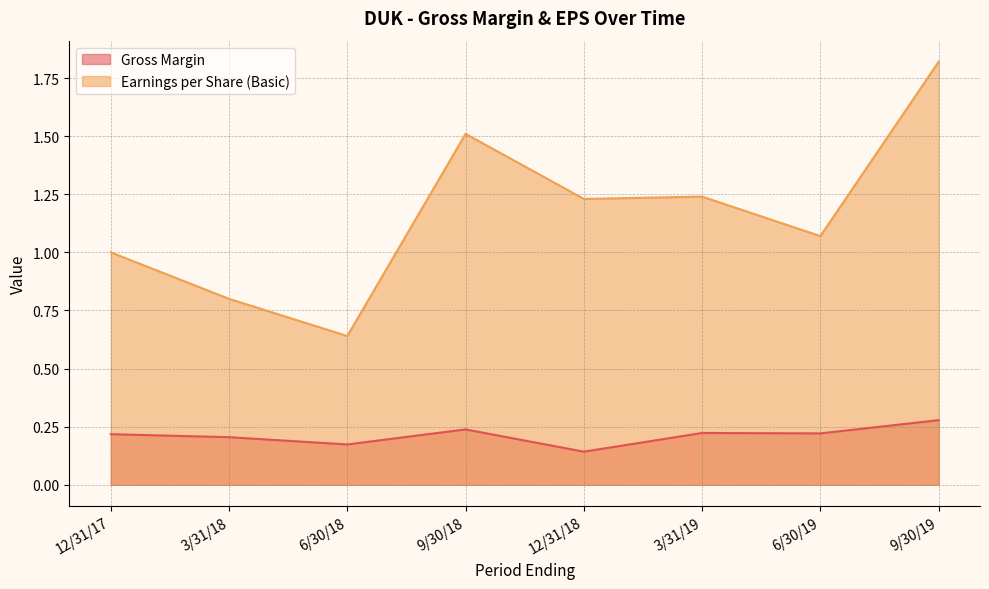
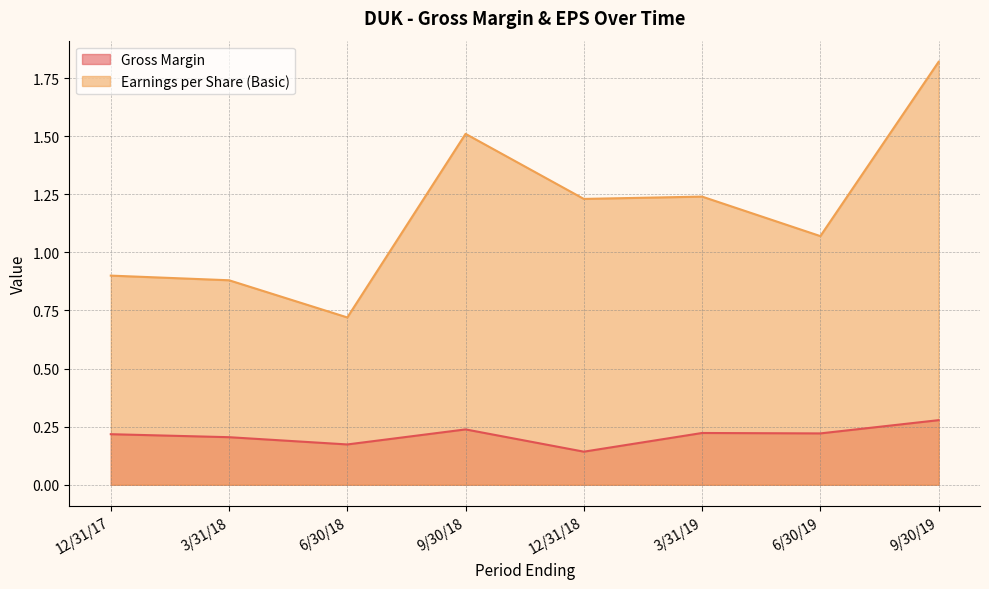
  {
    "Gross Margin": {
      "12/31/17": 0.22,
      "3/31/18": 0.20,
      "6/30/18": 0.17,
      "9/30/18": 0.24,
      "12/31/18": 0.14,
      "3/31/19": 0.22,
      "6/30/19": 0.22,
      "9/30/19": 0.28
    },
    "Earnings per Share (Basic)": {
-     "12/31/17": 1.0,
-     "3/31/18": 0.80,
-     "6/30/18": 0.64,
+     "12/31/17": 0.9,
+     "3/31/18": 0.88,
+     "6/30/18": 0.72,
      "9/30/18": 1.51,
      "12/31/18": 1.23,
      "3/31/19": 1.24,
      "6/30/19": 1.07,
      "9/30/19": 1.82
    }
  }
